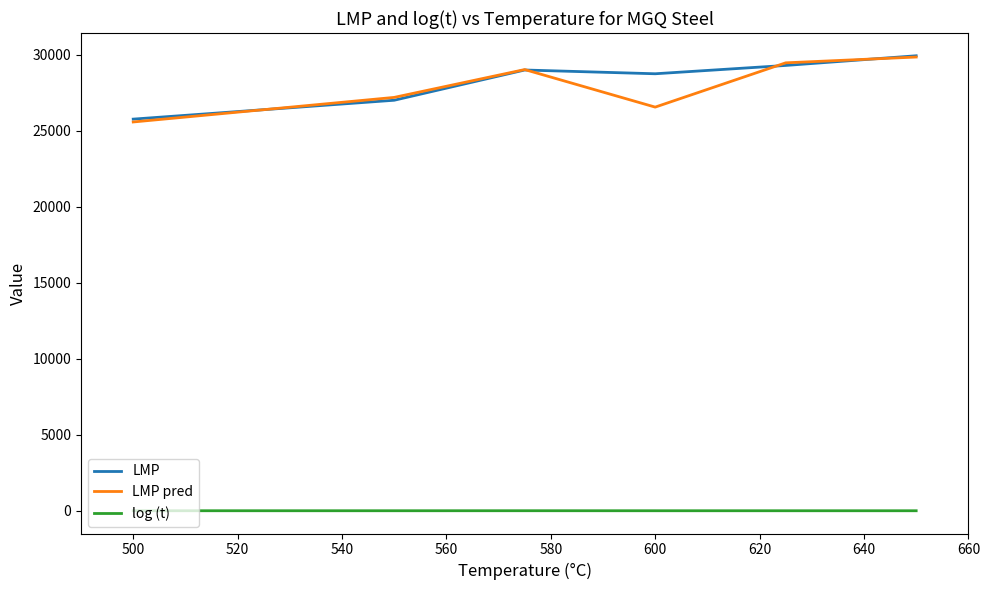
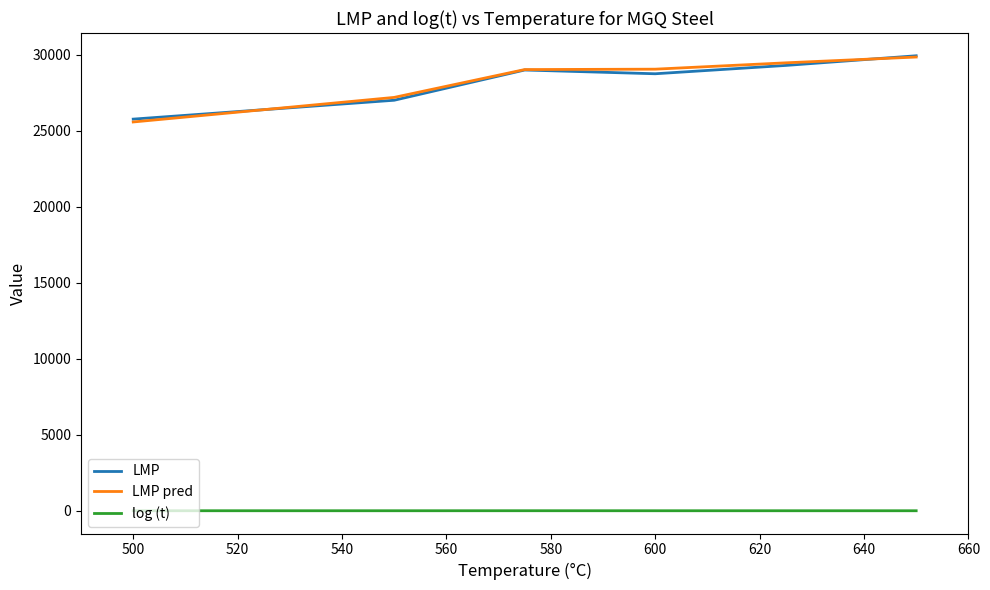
  {
    "LMP": {
      "500": 25800,
      "600": 28700
    },
    "LMP pred": {
      "500": 25600,
-     "600": 26600
+     "600": 29000
    },
    "log (t)": {
      "600": 0
    }
  }
